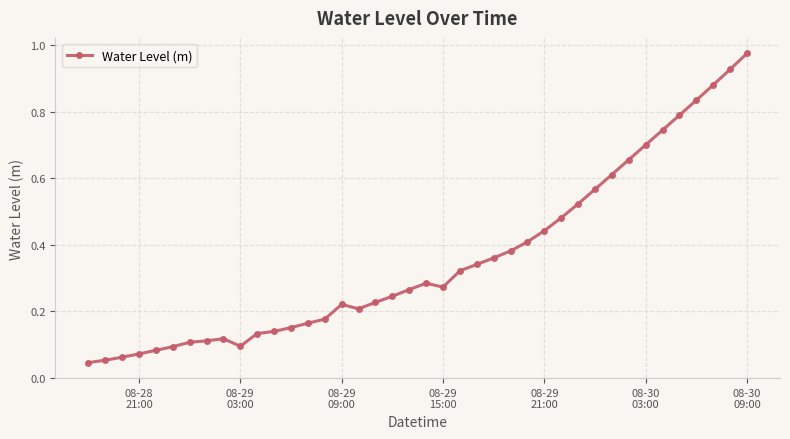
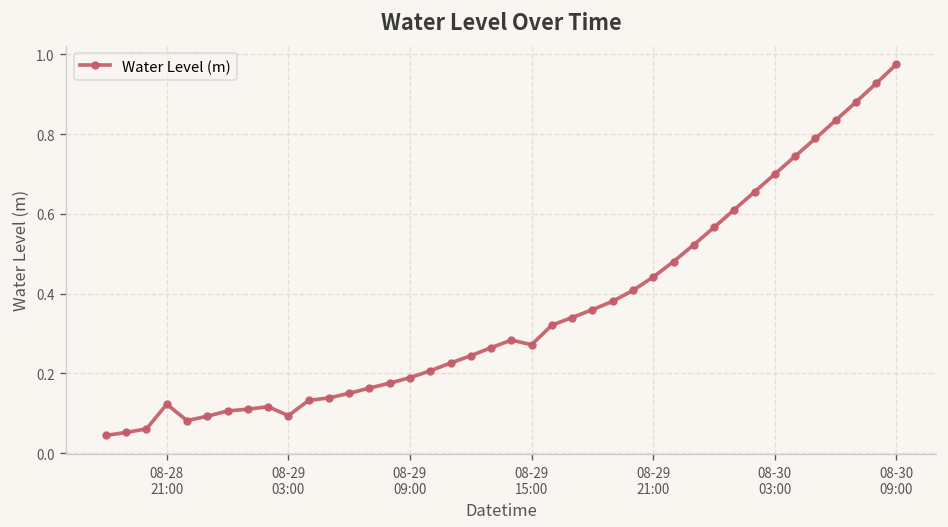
  {
-   "08-28 21:00": 0.07,
+   "08-28 21:00": 0.12,
    "08-29 03:00": 0.09,
-   "08-29 09:00": 0.22,
+   "08-29 09:00": 0.19,
    "08-29 15:00": 0.27,
    "08-29 21:00": 0.44,
    "08-30 03:00": 0.70,
    "08-30 09:00": 0.98
  }
